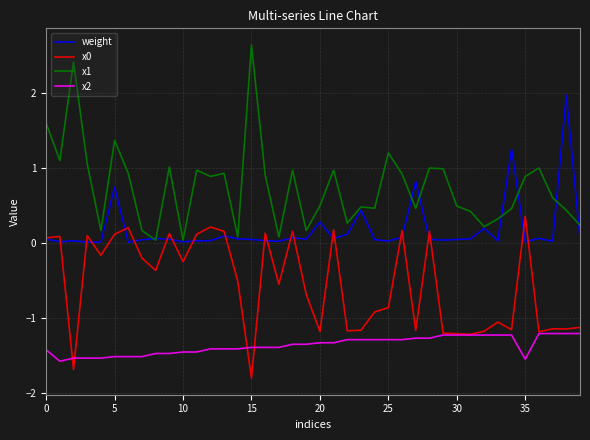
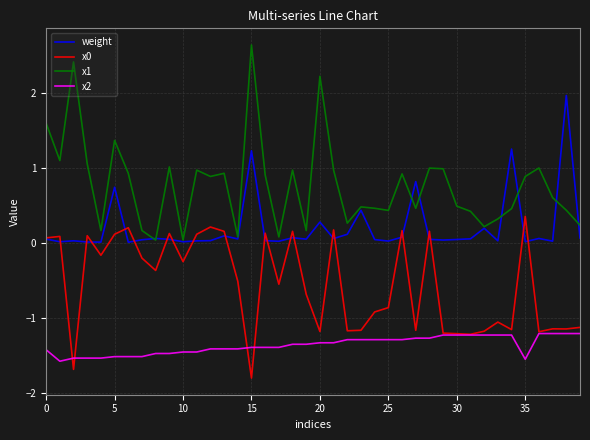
  {
    "weight": {
      "5": 0.7,
-     "15": 0.0,
+     "15": 1.2,
      "20": 0.3,
      "25": 0.0,
      "30": 0.0,
      "35": 0.0
    },
    "x0": {
      "5": 0.1,
      "10": -0.2,
      "15": -1.8,
      "20": -1.2,
      "25": -0.9,
      "35": 0.4
    },
    "x1": {
      "0": 1.6,
      "5": 1.4,
      "15": 2.6,
-     "20": 0.5,
-     "25": 1.2,
+     "20": 2.2,
+     "25": 0.4,
      "30": 0.5,
      "35": 0.9
    },
    "x2": {
      "0": -1.4,
      "5": -1.5,
      "10": -1.5,
      "15": -1.4,
      "20": -1.3,
      "25": -1.3,
      "35": -1.5
    }
  }
